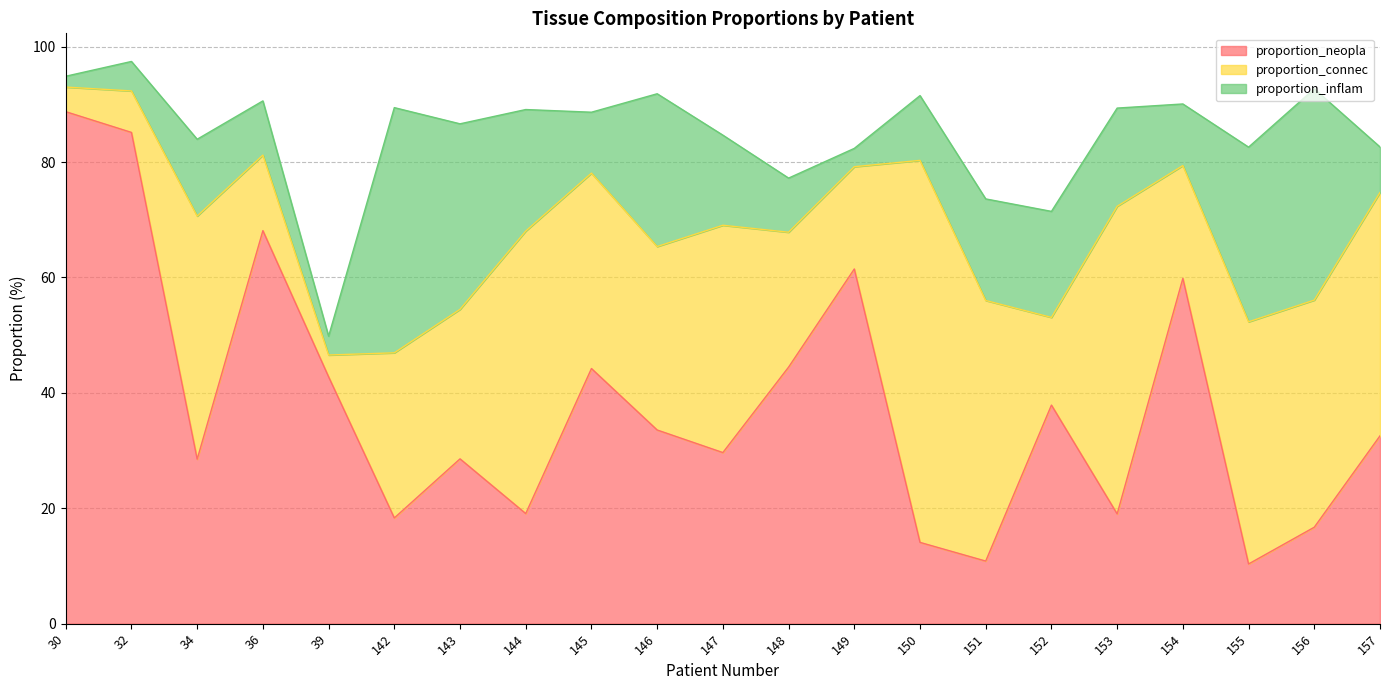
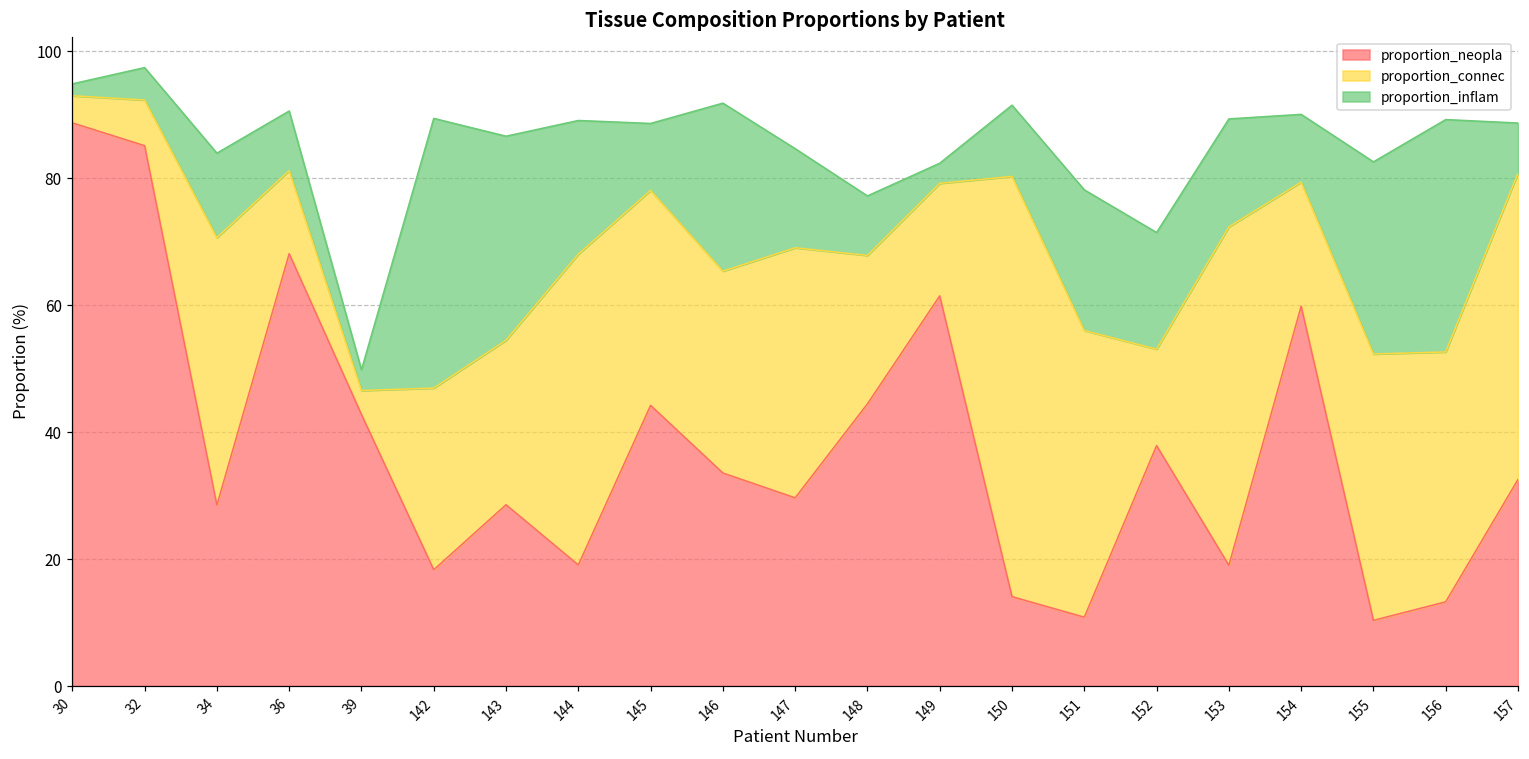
  {
    "proportion_neopla": {
      "30": 89,
      "32": 85,
      "34": 29,
      "36": 68,
      "39": 43,
      "142": 18,
      "143": 29,
      "144": 19,
      "145": 44,
      "146": 34,
      "147": 30,
      "148": 44,
      "149": 61,
      "150": 14,
      "151": 11,
      "152": 38,
      "153": 19,
      "154": 60,
      "155": 10,
-     "156": 17,
+     "156": 13,
      "157": 33
    },
    "proportion_connec": {
      "30": 4,
      "32": 7,
      "34": 42,
      "36": 13,
      "39": 4,
      "142": 29,
      "143": 26,
      "144": 49,
      "145": 34,
      "146": 32,
      "147": 39,
      "148": 23,
      "149": 18,
      "150": 66,
      "151": 45,
      "152": 15,
      "153": 53,
      "154": 20,
      "155": 42,
      "156": 39,
-     "157": 42
+     "157": 48
    },
    "proportion_inflam": {
      "30": 2,
      "32": 5,
      "34": 13,
      "36": 9,
      "39": 3,
      "142": 42,
      "143": 32,
      "144": 21,
      "145": 11,
      "146": 26,
      "147": 16,
      "148": 9,
      "149": 3,
      "150": 11,
-     "151": 18,
+     "151": 22,
      "152": 18,
      "153": 17,
      "154": 11,
      "155": 30,
      "157": 8
    }
  }
